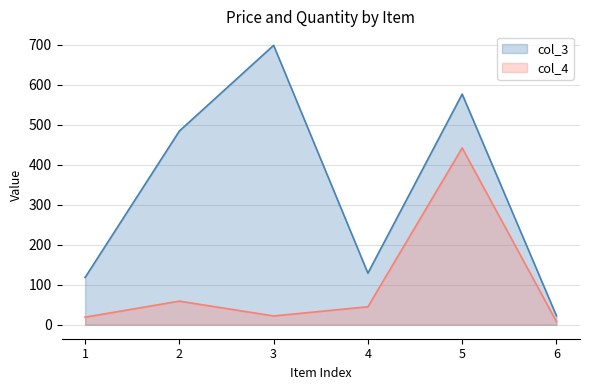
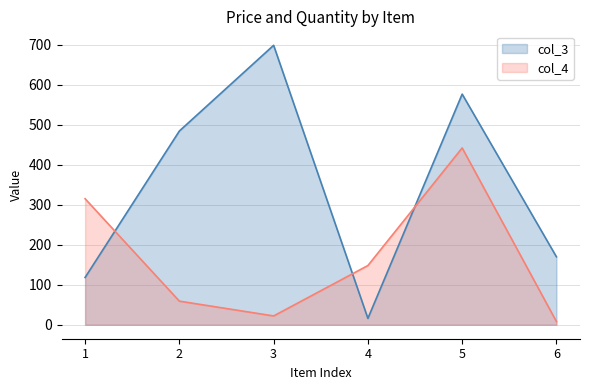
  {
    "col_3": {
      "1": 120,
      "2": 480,
      "3": 700,
-     "4": 130,
+     "4": 20,
      "5": 580,
-     "6": 20
+     "6": 170
    },
    "col_4": {
-     "1": 20,
+     "1": 320,
      "2": 60,
      "3": 20,
-     "4": 50,
+     "4": 150,
      "5": 440,
      "6": 10
    }
  }
